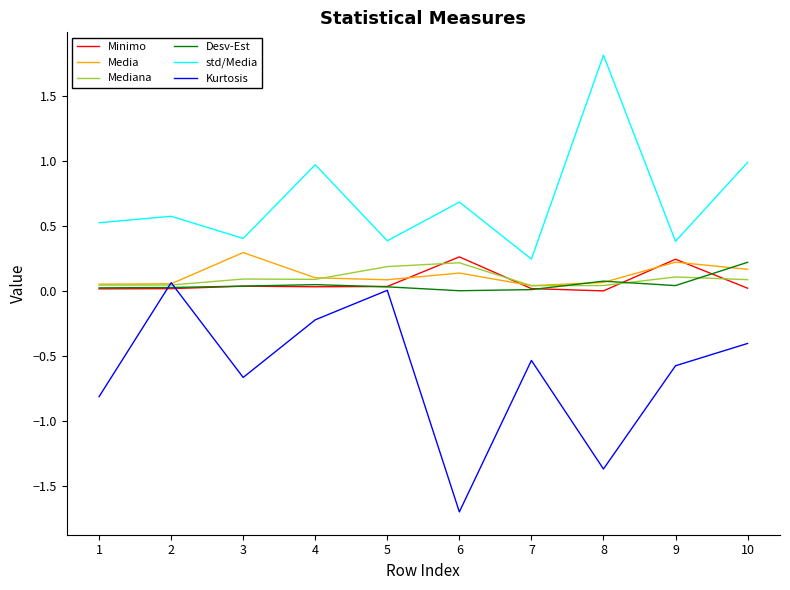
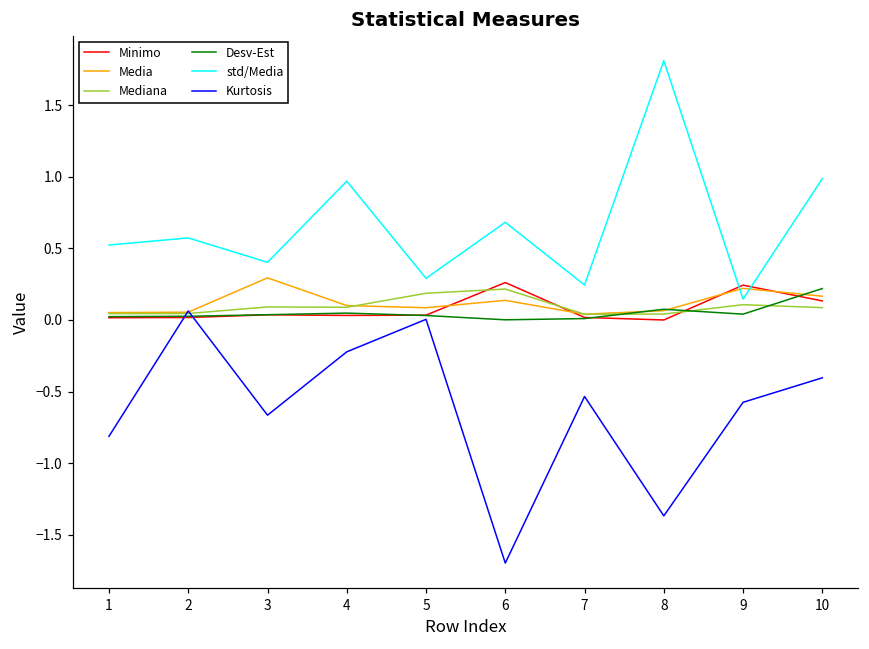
  {
    "Minimo": {
      "6": 0.26,
      "8": 0.00,
      "9": 0.24,
-     "10": 0.02
+     "10": 0.13
    },
    "Media": {
      "3": 0.29,
      "5": 0.09,
      "6": 0.14,
      "9": 0.22,
      "10": 0.17
    },
    "Mediana": {
      "3": 0.09,
      "5": 0.19,
      "6": 0.22,
      "8": 0.04,
      "9": 0.11,
      "10": 0.09
    },
    "Desv-Est": {
      "6": 0.00,
      "9": 0.04,
      "10": 0.22
    },
    "std/Media": {
      "1": 0.52,
      "2": 0.57,
      "3": 0.40,
      "4": 0.97,
-     "5": 0.38,
+     "5": 0.29,
      "6": 0.68,
      "7": 0.24,
      "8": 1.81,
-     "9": 0.38,
+     "9": 0.15,
      "10": 0.99
    },
    "Kurtosis": {
      "1": -0.81,
      "3": -0.67,
      "4": -0.22,
      "5": 0.00,
      "6": -1.70,
      "7": -0.53,
      "8": -1.37,
      "9": -0.58,
      "10": -0.40
    }
  }
